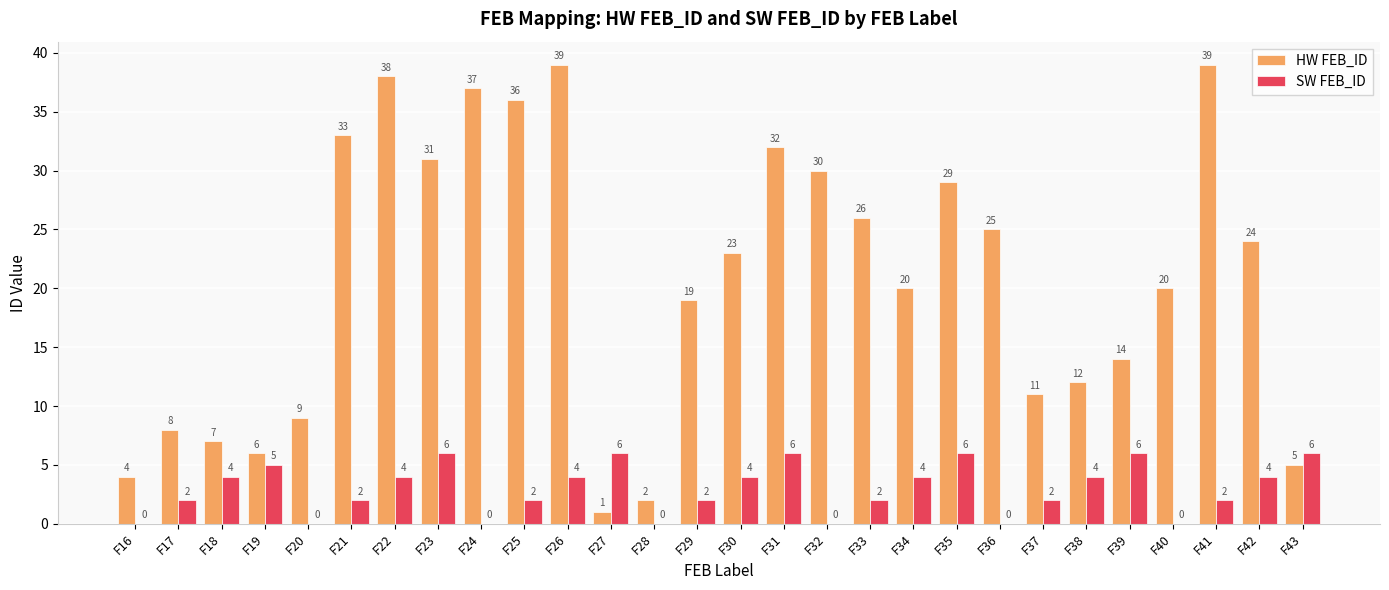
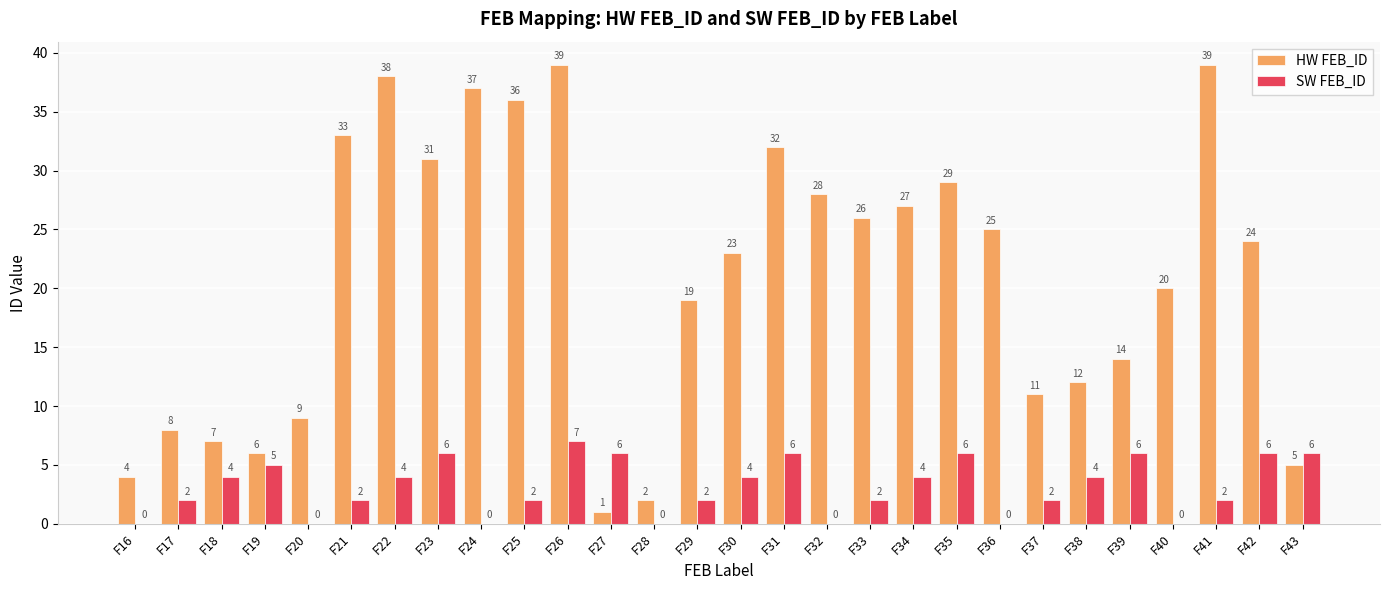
  {
    "HW FEB_ID": {
      "F16": 4,
      "F17": 8,
      "F18": 7,
      "F19": 6,
      "F20": 9,
      "F21": 33,
      "F22": 38,
      "F23": 31,
      "F24": 37,
      "F25": 36,
      "F26": 39,
      "F27": 1,
      "F28": 2,
      "F29": 19,
      "F30": 23,
      "F31": 32,
-     "F32": 30,
+     "F32": 28,
      "F33": 26,
-     "F34": 20,
+     "F34": 27,
      "F35": 29,
      "F36": 25,
      "F37": 11,
      "F38": 12,
      "F39": 14,
      "F40": 20,
      "F41": 39,
      "F42": 24,
      "F43": 5
    },
    "SW FEB_ID": {
      "F16": 0,
      "F17": 2,
      "F18": 4,
      "F19": 5,
      "F20": 0,
      "F21": 2,
      "F22": 4,
      "F23": 6,
      "F24": 0,
      "F25": 2,
-     "F26": 4,
+     "F26": 7,
      "F27": 6,
      "F28": 0,
      "F29": 2,
      "F30": 4,
      "F31": 6,
      "F32": 0,
      "F33": 2,
      "F34": 4,
      "F35": 6,
      "F36": 0,
      "F37": 2,
      "F38": 4,
      "F39": 6,
      "F40": 0,
      "F41": 2,
-     "F42": 4,
+     "F42": 6,
      "F43": 6
    }
  }
